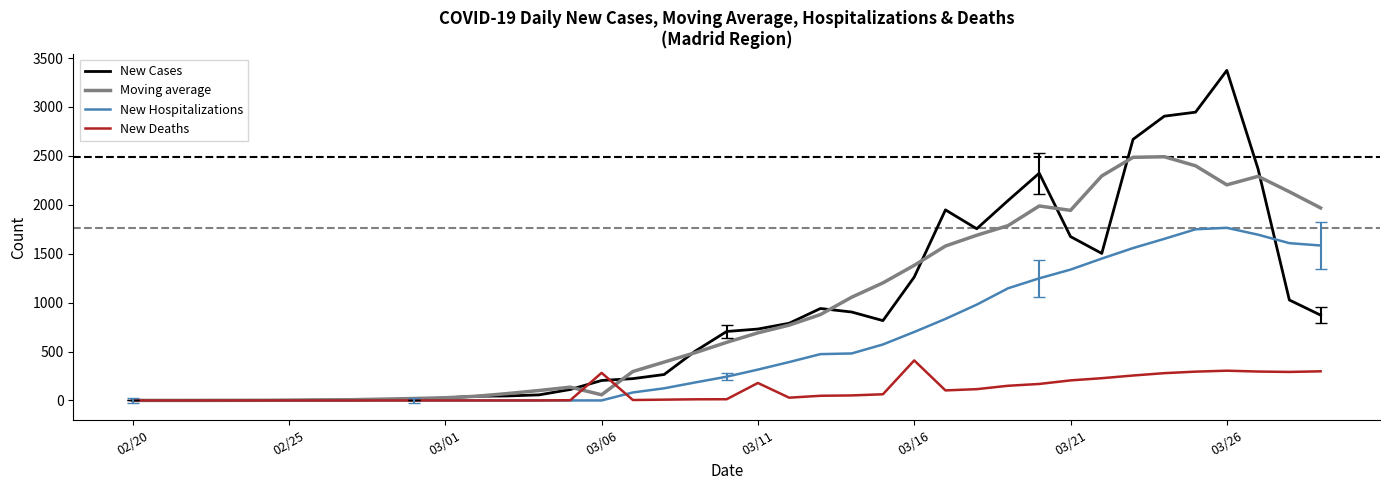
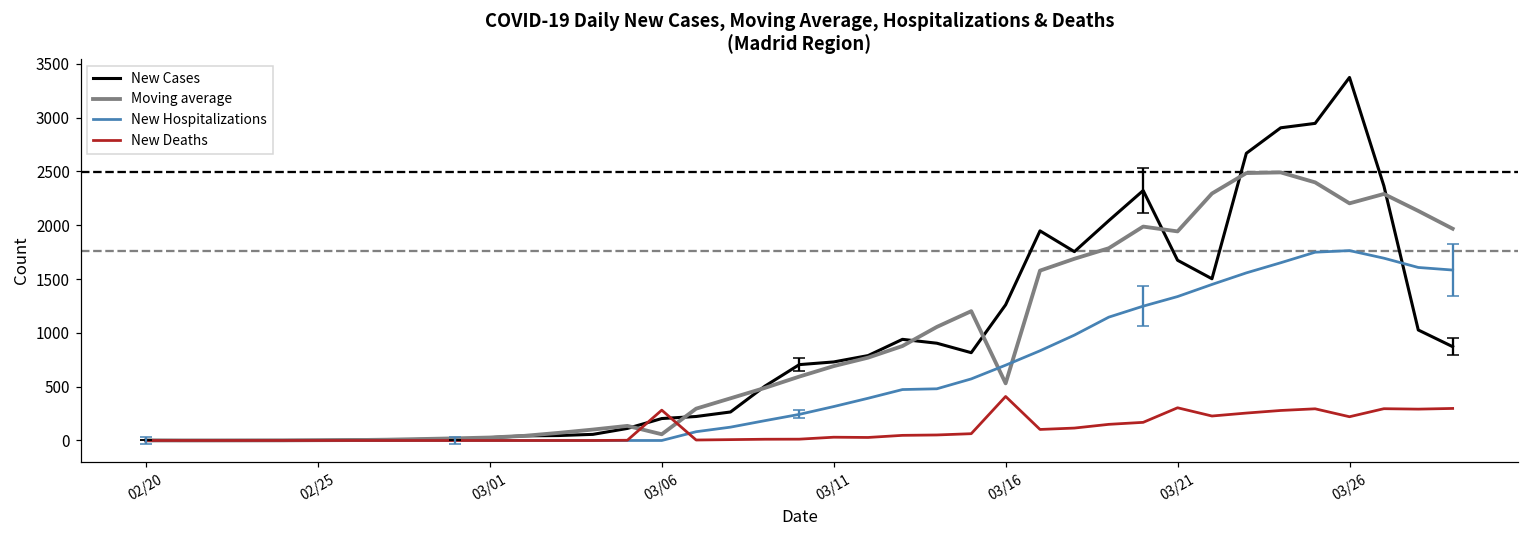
  {
    "Moving average": {
      "03/06": 100,
      "03/11": 700,
-     "03/16": 1400,
+     "03/16": 500,
      "03/21": 1900,
      "03/26": 2200
    },
    "New Deaths": {
      "03/06": 300,
-     "03/11": 200,
+     "03/11": 0,
      "03/16": 400,
-     "03/21": 200,
-     "03/26": 300
+     "03/21": 300,
+     "03/26": 200
    }
  }
